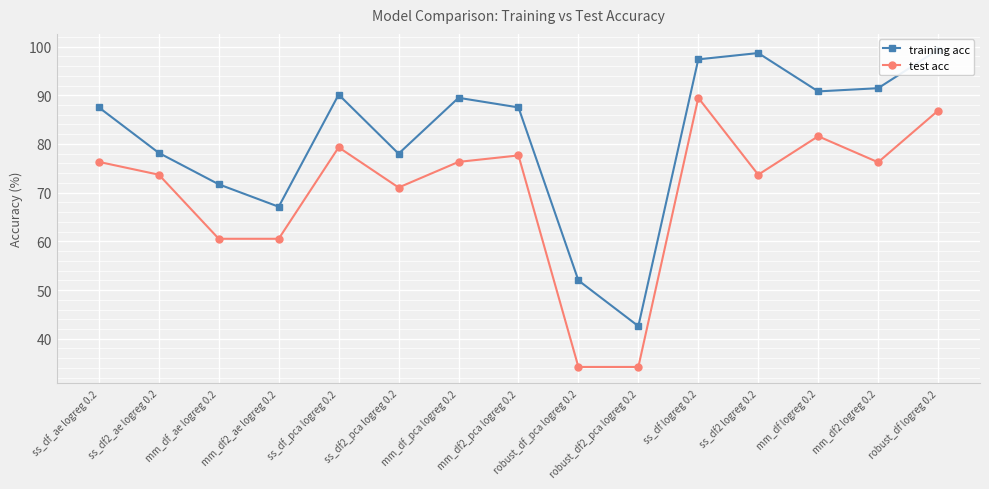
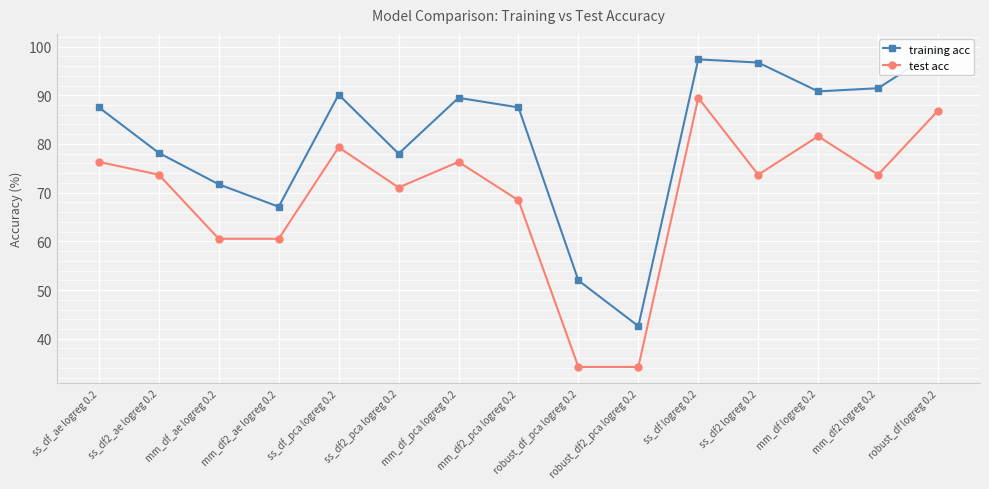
  {
    "training acc": {
      "ss_df_ae logreg 0.2": 88,
      "ss_df2_ae logreg 0.2": 78,
      "mm_df_ae logreg 0.2": 72,
      "mm_df2_ae logreg 0.2": 67,
      "ss_df_pca logreg 0.2": 90,
      "ss_df2_pca logreg 0.2": 78,
      "mm_df_pca logreg 0.2": 89,
      "mm_df2_pca logreg 0.2": 88,
      "robust_df_pca logreg 0.2": 52,
      "robust_df2_pca logreg 0.2": 43,
      "ss_df logreg 0.2": 97,
-     "ss_df2 logreg 0.2": 99,
+     "ss_df2 logreg 0.2": 97,
      "mm_df logreg 0.2": 91,
      "mm_df2 logreg 0.2": 91
    },
    "test acc": {
      "ss_df_ae logreg 0.2": 76,
      "ss_df2_ae logreg 0.2": 74,
      "mm_df_ae logreg 0.2": 61,
      "mm_df2_ae logreg 0.2": 61,
      "ss_df_pca logreg 0.2": 79,
      "ss_df2_pca logreg 0.2": 71,
      "mm_df_pca logreg 0.2": 76,
-     "mm_df2_pca logreg 0.2": 78,
+     "mm_df2_pca logreg 0.2": 68,
      "robust_df_pca logreg 0.2": 34,
      "robust_df2_pca logreg 0.2": 34,
      "ss_df logreg 0.2": 89,
      "ss_df2 logreg 0.2": 74,
      "mm_df logreg 0.2": 82,
-     "mm_df2 logreg 0.2": 76,
+     "mm_df2 logreg 0.2": 74,
      "robust_df logreg 0.2": 87
    }
  }
